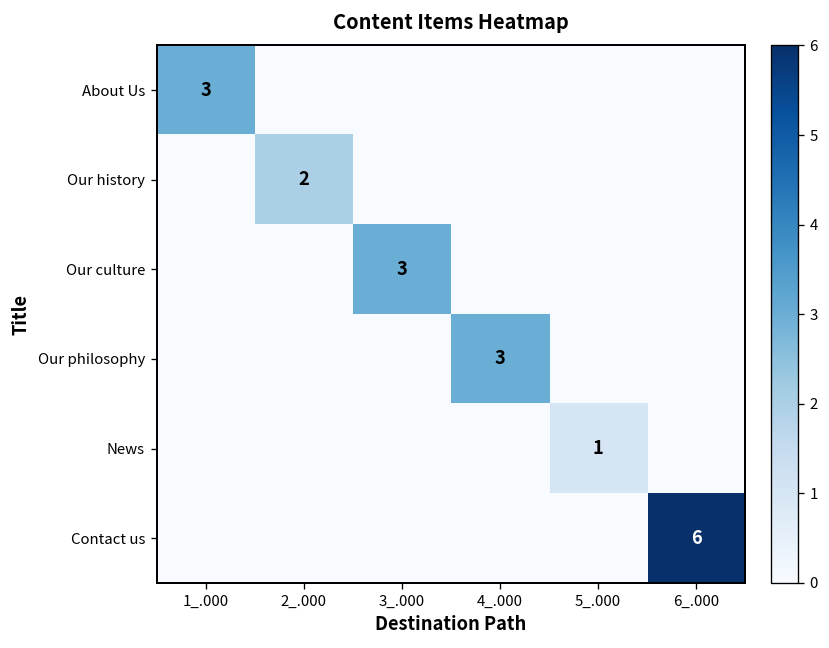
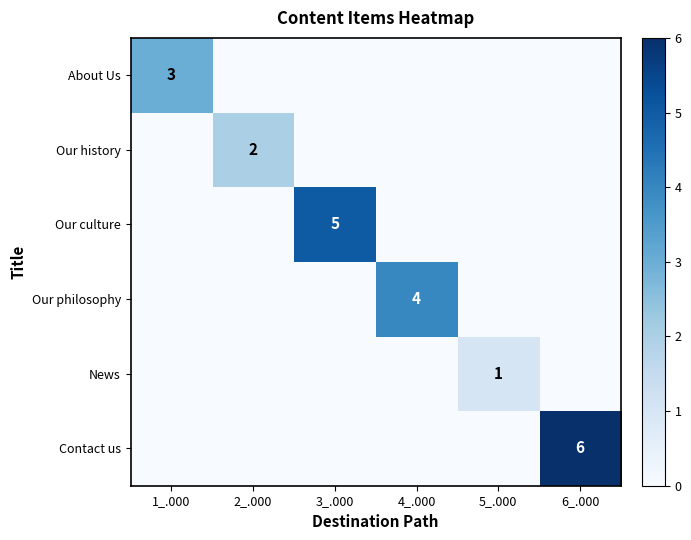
  {
    "About Us": {
      "1_.000": 3
    },
    "Our history": {
      "2_.000": 2
    },
    "Our culture": {
-     "3_.000": 3
+     "3_.000": 5
    },
    "Our philosophy": {
-     "4_.000": 3
+     "4_.000": 4
    },
    "News": {
      "5_.000": 1
    },
    "Contact us": {
      "6_.000": 6
    }
  }
